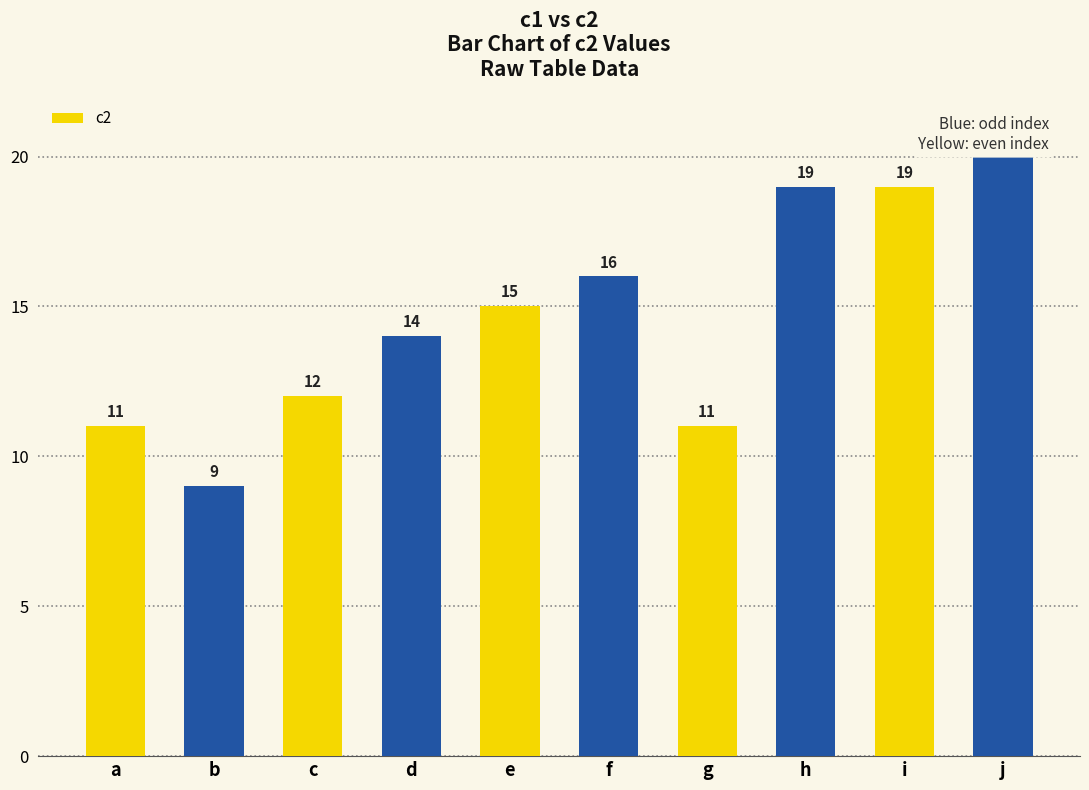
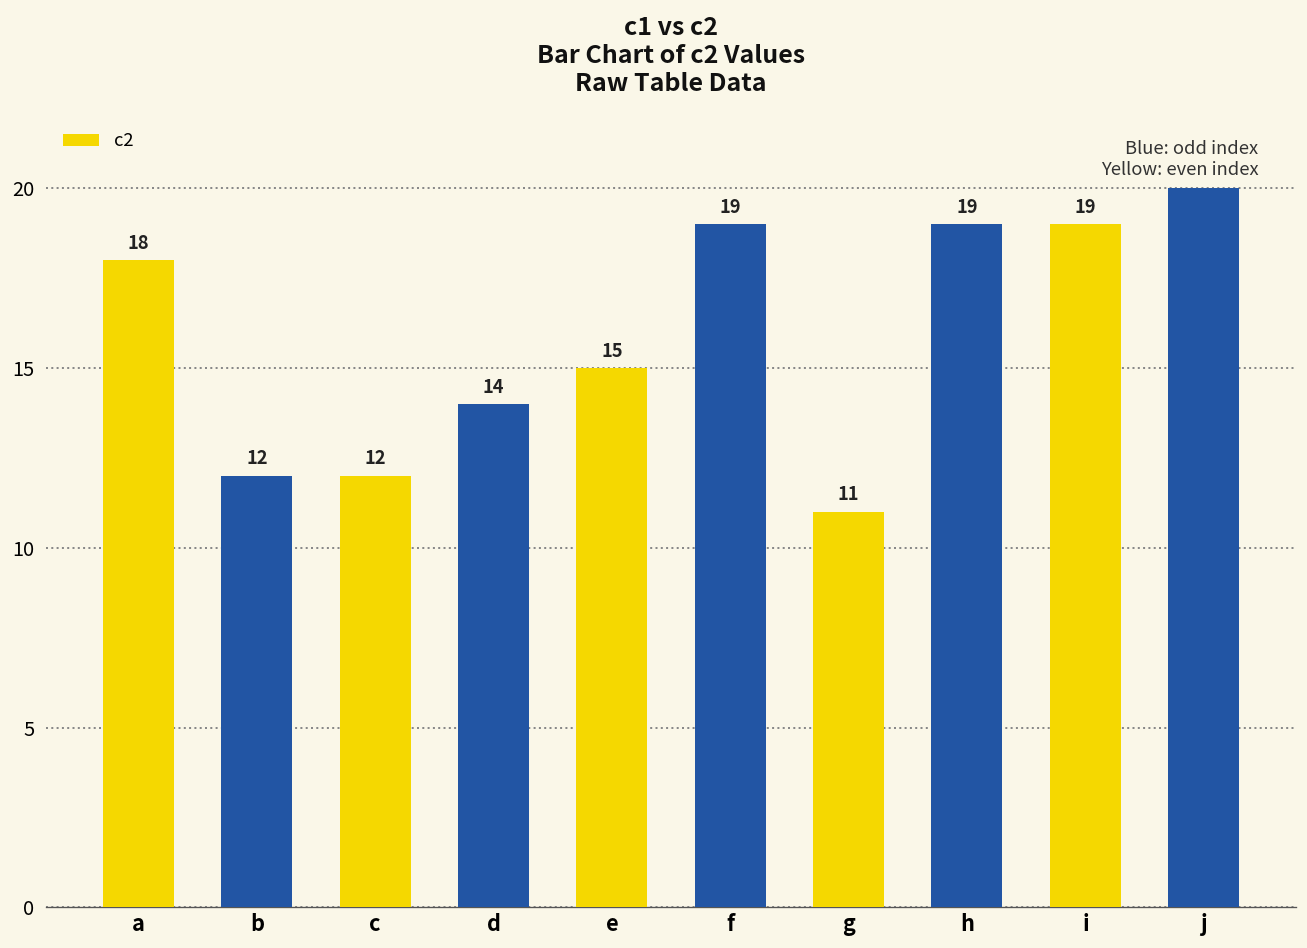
  {
-   "a": 11,
-   "b": 9,
+   "a": 18,
+   "b": 12,
    "c": 12,
    "d": 14,
    "e": 15,
-   "f": 16,
+   "f": 19,
    "g": 11,
    "h": 19,
    "i": 19
  }
